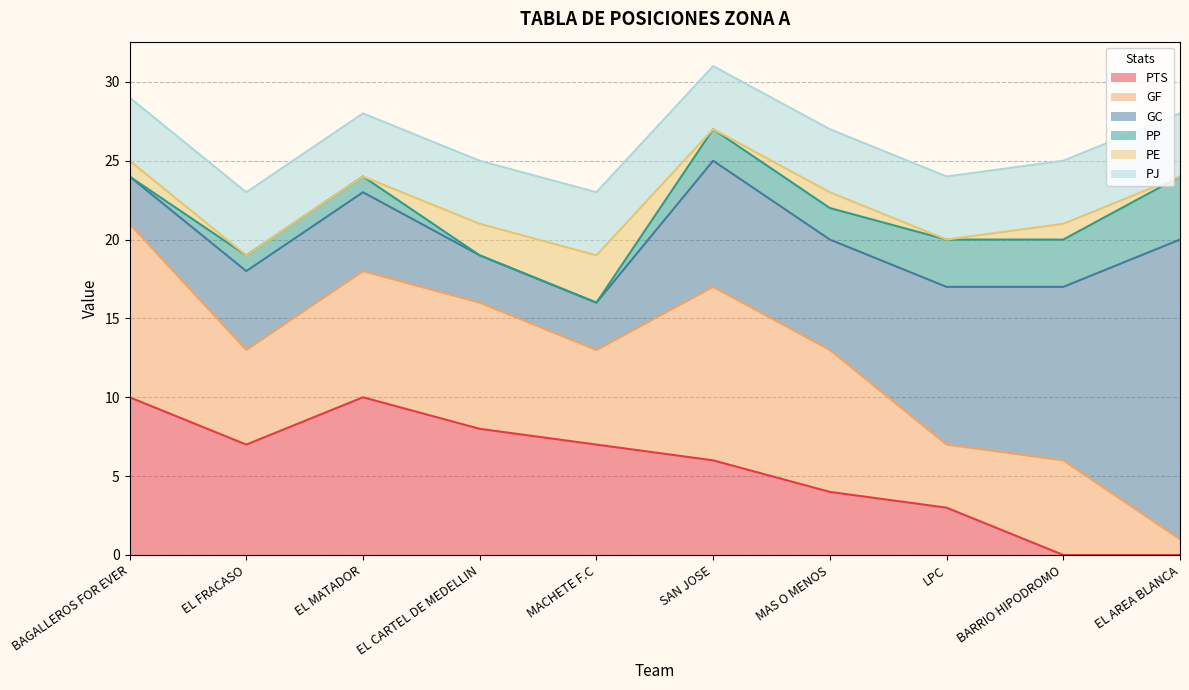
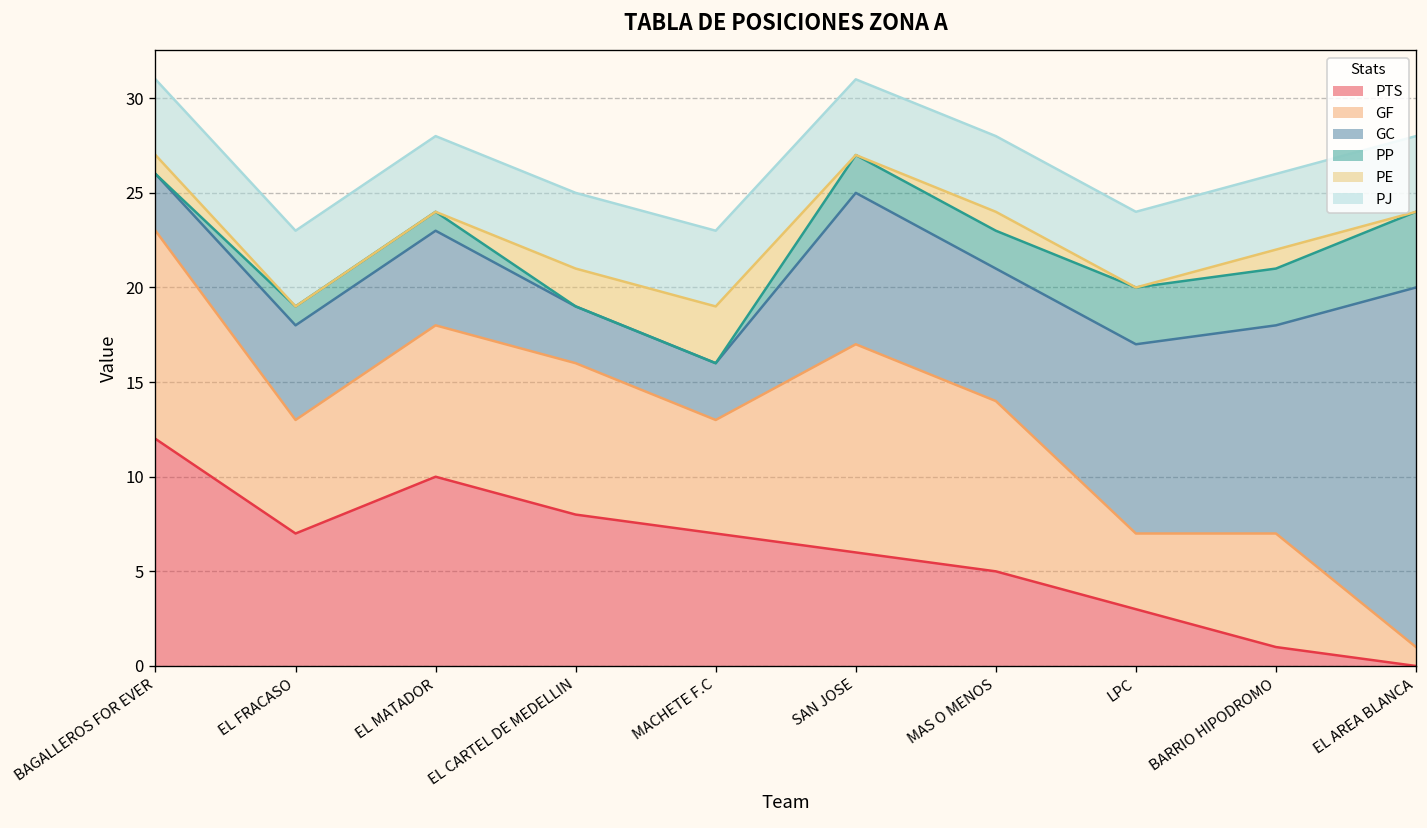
  {
    "PTS": {
-     "BAGALLEROS FOR EVER": 10,
+     "BAGALLEROS FOR EVER": 12,
      "EL FRACASO": 7,
      "EL MATADOR": 10,
      "EL CARTEL DE MEDELLIN": 8,
      "MACHETE F.C": 7,
      "SAN JOSE": 6,
-     "MAS O MENOS": 4,
+     "MAS O MENOS": 5,
      "LPC": 3,
-     "BARRIO HIPODROMO": 0,
+     "BARRIO HIPODROMO": 1,
      "EL AREA BLANCA": 0
    },
    "PJ": {
      "BAGALLEROS FOR EVER": 4,
      "EL FRACASO": 4,
      "EL MATADOR": 4,
      "EL CARTEL DE MEDELLIN": 4,
      "MACHETE F.C": 4,
      "SAN JOSE": 4,
      "MAS O MENOS": 4,
      "LPC": 4,
      "BARRIO HIPODROMO": 4,
      "EL AREA BLANCA": 4
    }
  }
